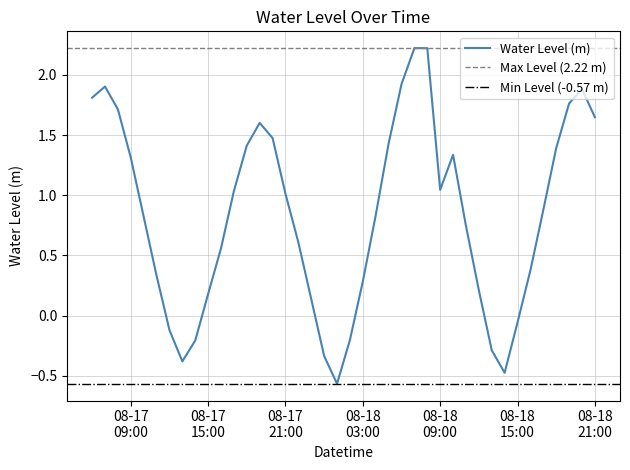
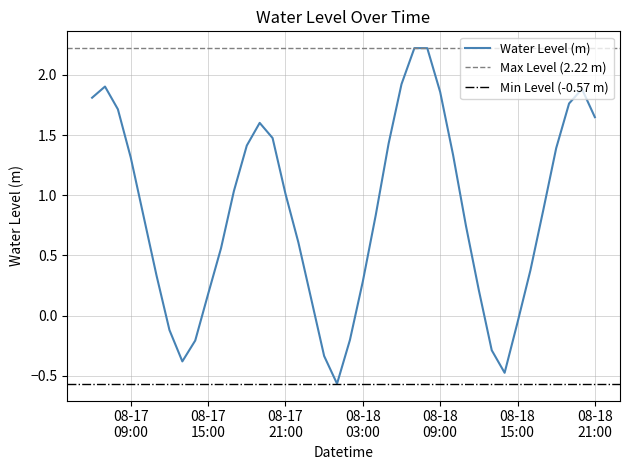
  {
    "08-17 09:00": 1.31,
    "08-17 15:00": 0.18,
    "08-17 21:00": 1.01,
    "08-18 03:00": 0.28,
-   "08-18 09:00": 1.05,
+   "08-18 09:00": 1.86,
    "08-18 15:00": -0.06,
    "08-18 21:00": 1.65
  }
